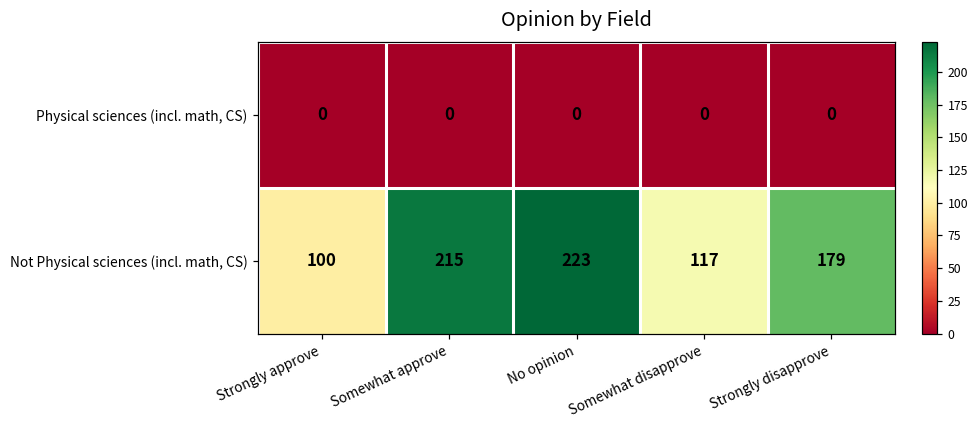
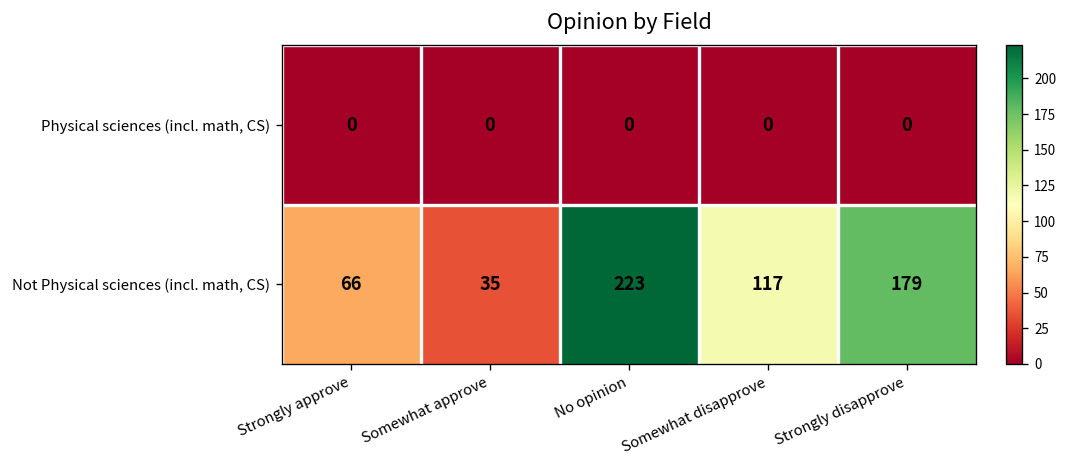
  {
    "Physical sciences (incl. math, CS)": {
      "Strongly approve": 0,
      "Somewhat approve": 0,
      "No opinion": 0,
      "Somewhat disapprove": 0,
      "Strongly disapprove": 0
    },
    "Not Physical sciences (incl. math, CS)": {
-     "Strongly approve": 100,
-     "Somewhat approve": 215,
+     "Strongly approve": 66,
+     "Somewhat approve": 35,
      "No opinion": 223,
      "Somewhat disapprove": 117,
      "Strongly disapprove": 179
    }
  }
